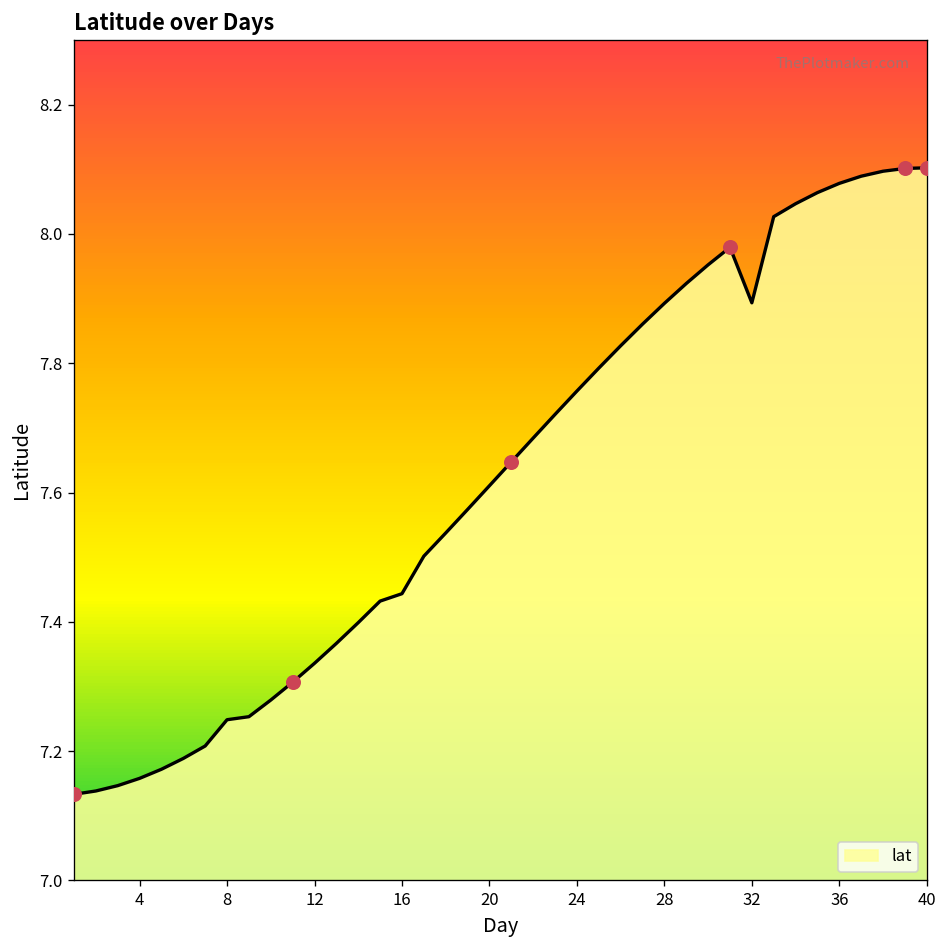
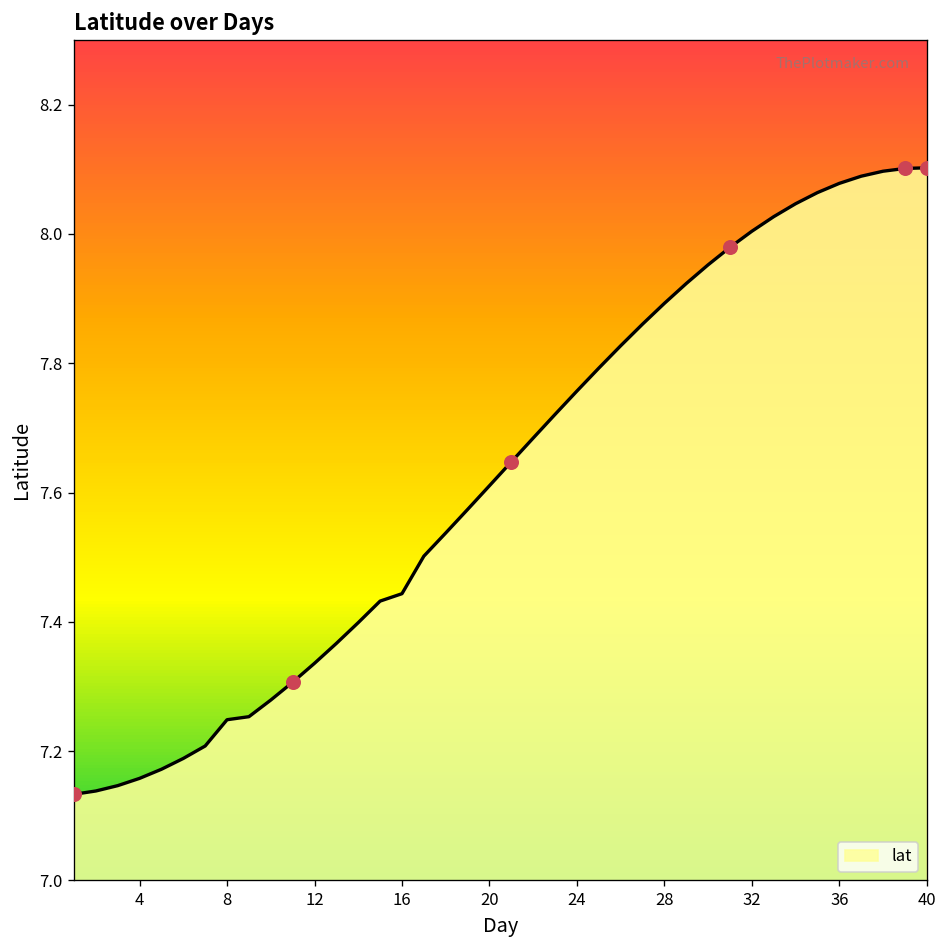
  {
    "lat": {
      "4": 7.16,
      "8": 7.25,
      "12": 7.34,
      "16": 7.44,
      "20": 7.61,
      "24": 7.76,
      "28": 7.89,
-     "32": 7.89,
+     "32": 8.00,
      "36": 8.08
    }
  }
